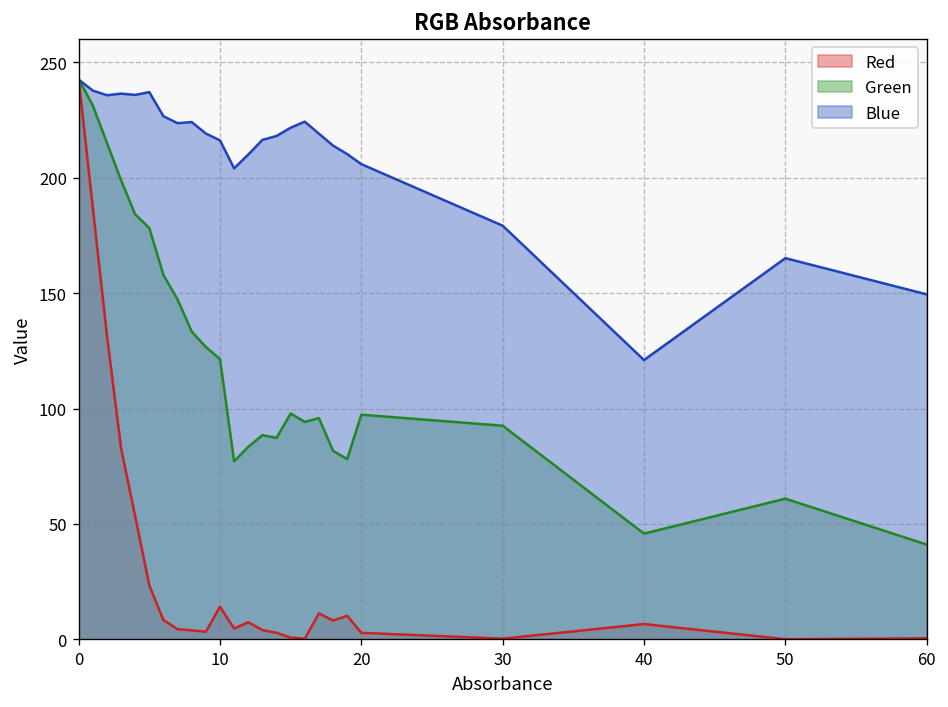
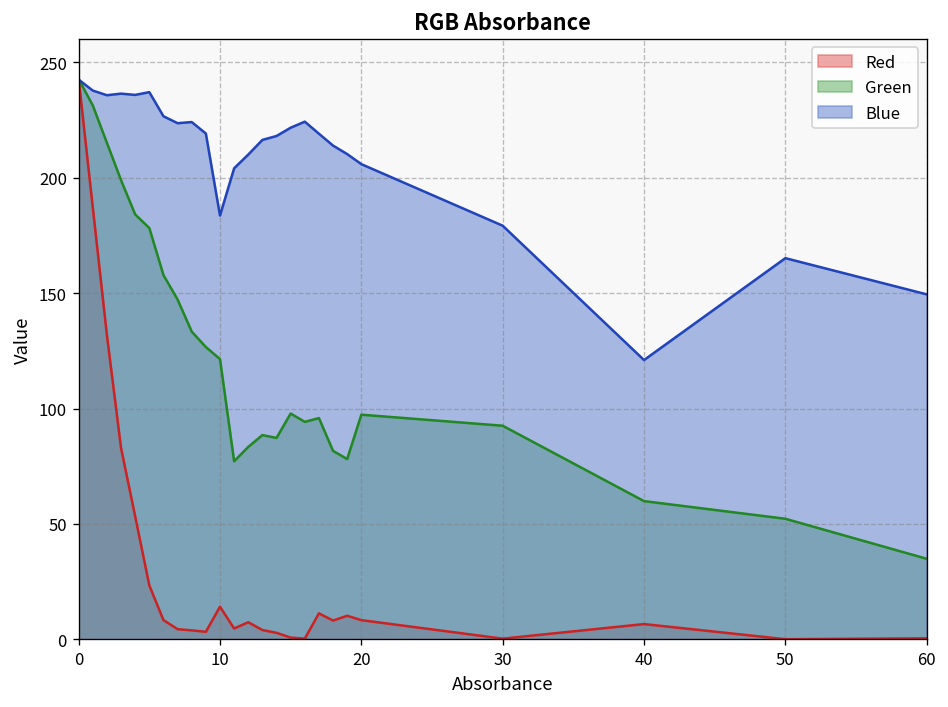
  {
    "Red": {
      "10": 14,
-     "20": 3,
+     "20": 8,
      "30": 0,
      "40": 7,
      "50": 0,
      "60": 1
    },
    "Green": {
      "10": 121,
      "20": 97,
      "30": 93,
-     "40": 46,
-     "50": 61,
-     "60": 41
+     "40": 60,
+     "50": 52,
+     "60": 35
    },
    "Blue": {
-     "10": 216,
+     "10": 184,
      "20": 206,
      "30": 179,
      "40": 121,
      "50": 165,
      "60": 149
    }
  }
